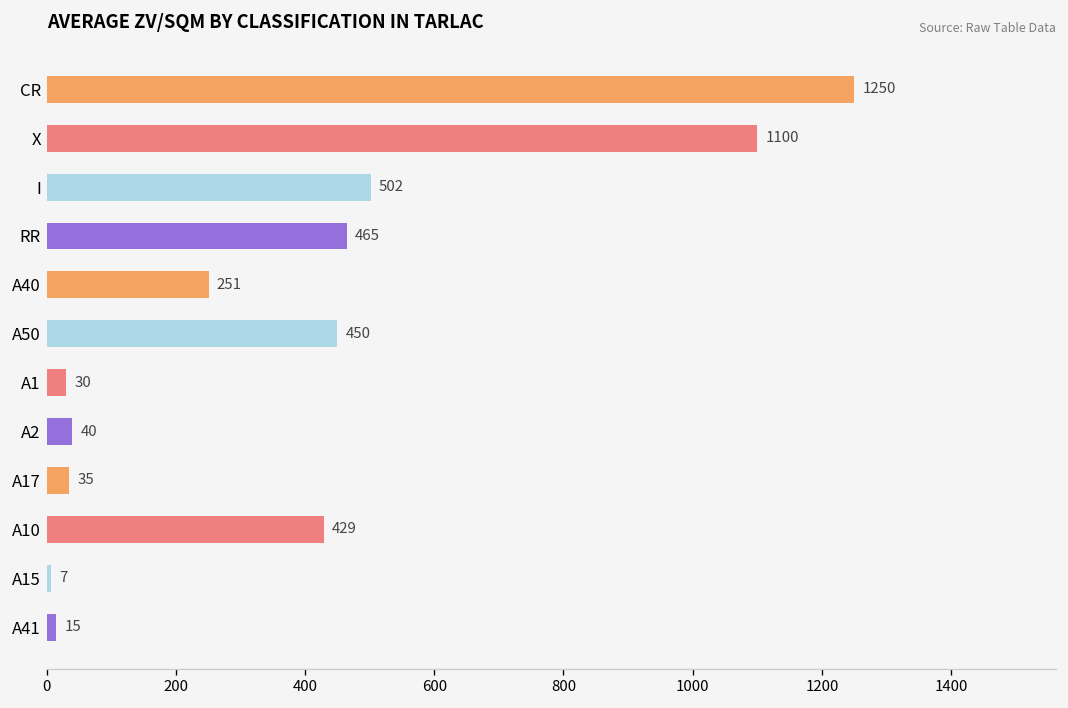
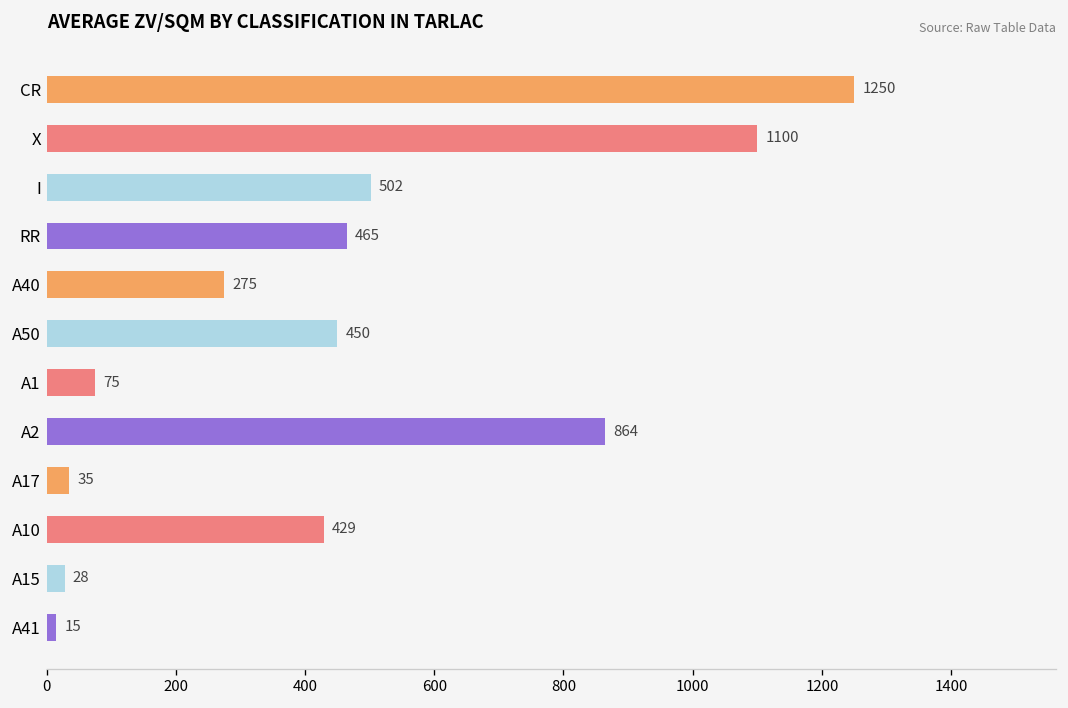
  {
    "CR": 1250,
    "X": 1100,
    "I": 502,
    "RR": 465,
-   "A40": 251,
+   "A40": 275,
    "A50": 450,
-   "A1": 30,
-   "A2": 40,
+   "A1": 75,
+   "A2": 864,
    "A17": 35,
    "A10": 429,
-   "A15": 7,
+   "A15": 28,
    "A41": 15
  }
